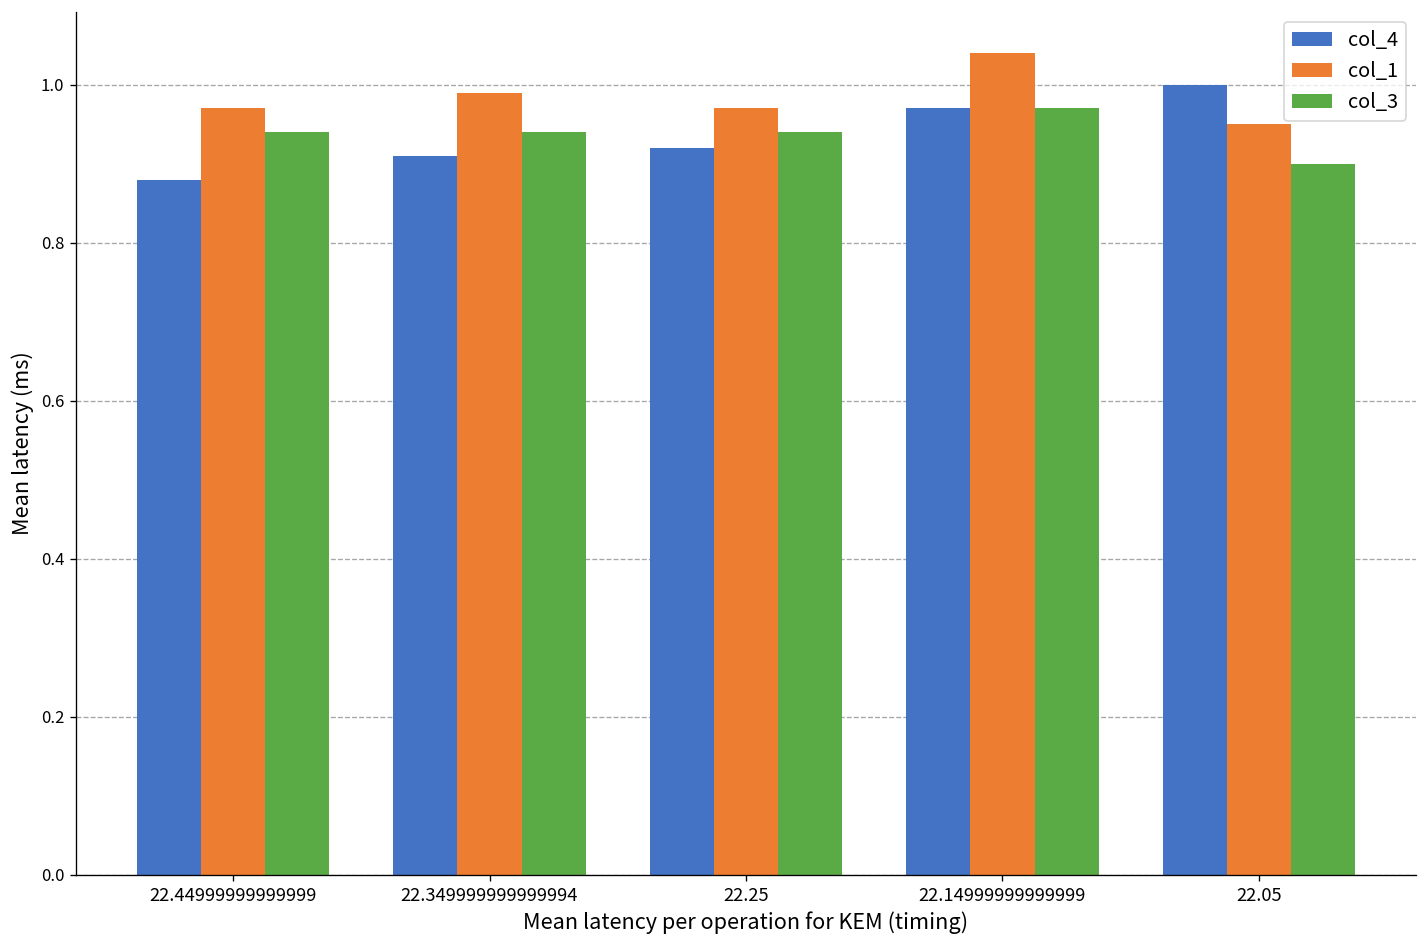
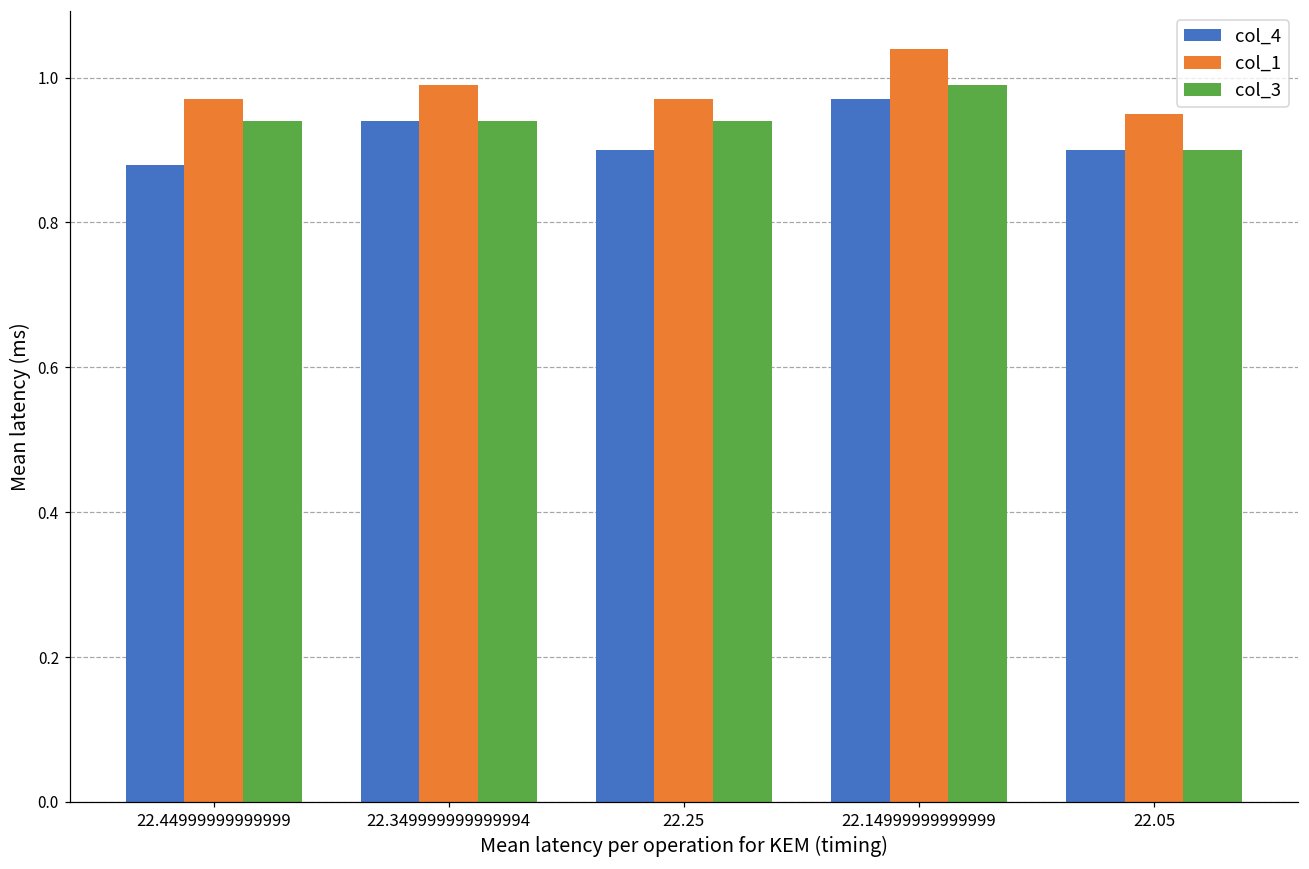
  {
    "col_4": {
      "22.44999999999999": 0.88,
-     "22.349999999999994": 0.91,
-     "22.25": 0.92,
+     "22.349999999999994": 0.94,
+     "22.25": 0.90,
      "22.14999999999999": 0.97,
-     "22.05": 1.0
+     "22.05": 0.9
    },
    "col_1": {
      "22.44999999999999": 0.97,
      "22.349999999999994": 0.99,
      "22.25": 0.97,
      "22.14999999999999": 1.04,
      "22.05": 0.95
    },
    "col_3": {
      "22.44999999999999": 0.94,
      "22.349999999999994": 0.94,
      "22.25": 0.94,
-     "22.14999999999999": 0.97,
+     "22.14999999999999": 0.99,
      "22.05": 0.90
    }
  }
